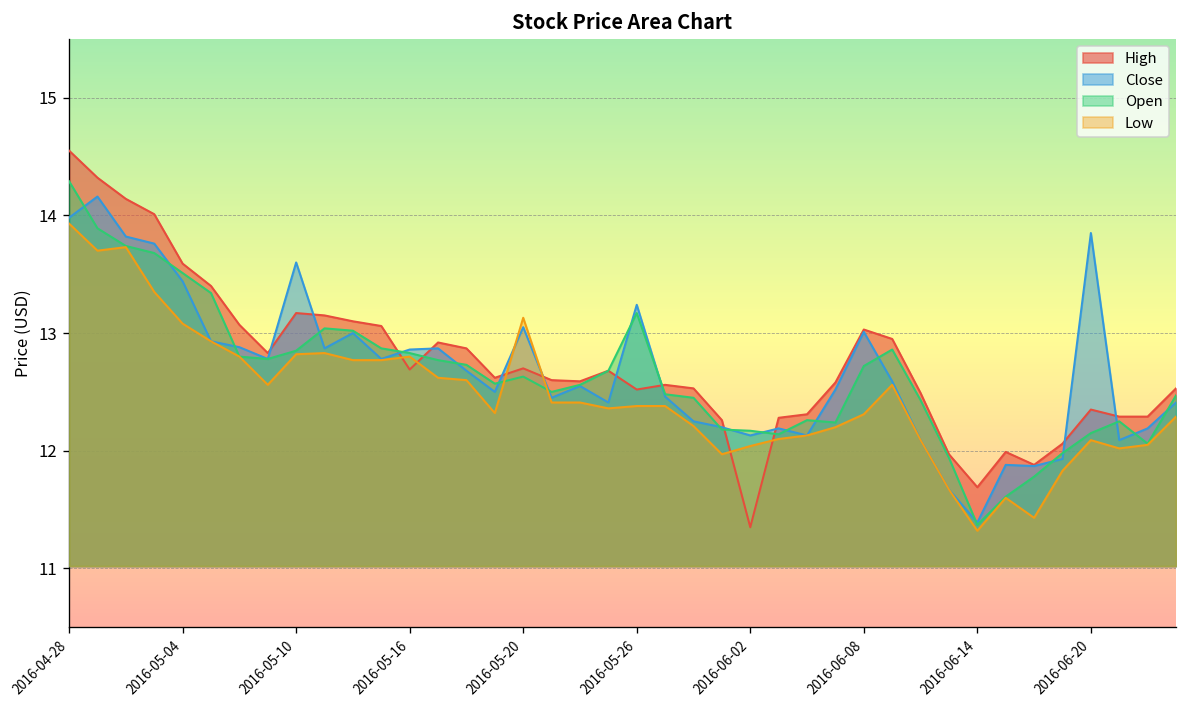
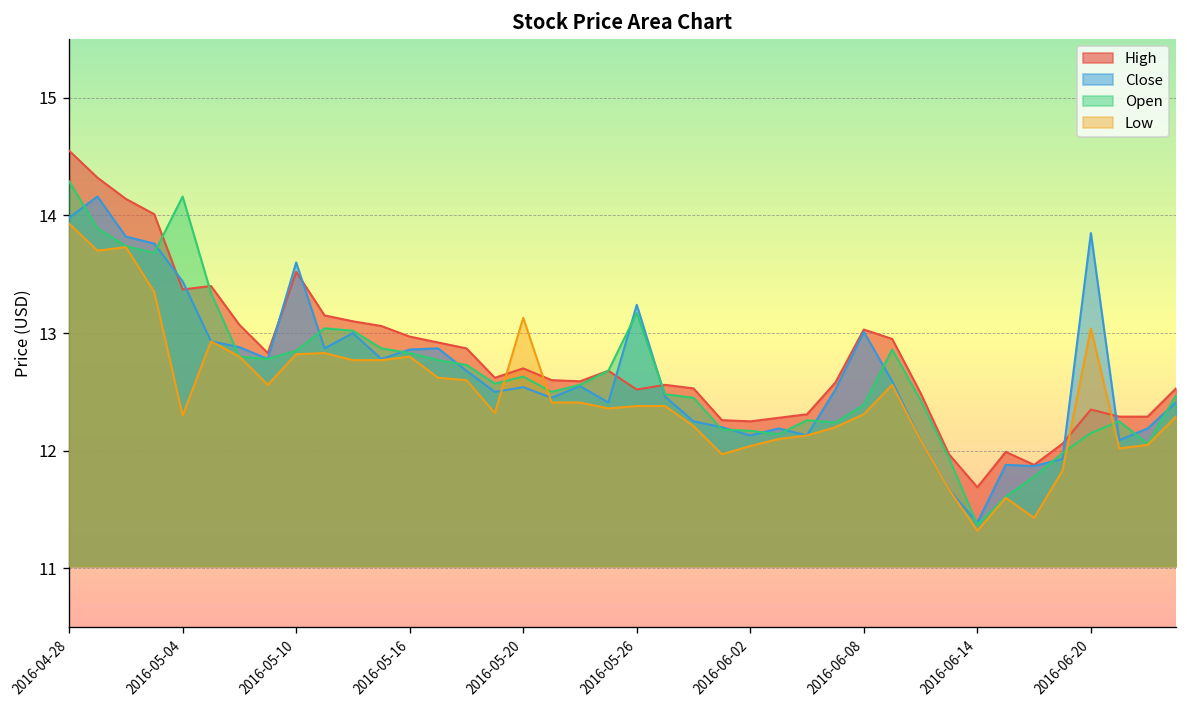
  {
    "High": {
      "2016-04-28": 14.6,
-     "2016-05-04": 13.6,
-     "2016-05-10": 13.2,
-     "2016-05-16": 12.7,
+     "2016-05-04": 13.4,
+     "2016-05-10": 13.5,
+     "2016-05-16": 13.0,
      "2016-05-20": 12.7,
      "2016-05-26": 12.5,
-     "2016-06-02": 11.4,
+     "2016-06-02": 12.3,
      "2016-06-14": 11.7,
      "2016-06-20": 12.4
    },
    "Close": {
      "2016-04-28": 14.0,
      "2016-05-04": 13.4,
      "2016-05-10": 13.6,
      "2016-05-16": 12.9,
-     "2016-05-20": 13.1,
+     "2016-05-20": 12.5,
      "2016-05-26": 13.2,
      "2016-06-02": 12.1,
      "2016-06-20": 13.9
    },
    "Open": {
      "2016-04-28": 14.3,
-     "2016-05-04": 13.5,
+     "2016-05-04": 14.2,
      "2016-05-10": 12.9,
      "2016-05-16": 12.8,
      "2016-05-20": 12.6,
      "2016-05-26": 13.2,
      "2016-06-02": 12.2,
-     "2016-06-08": 12.7,
+     "2016-06-08": 12.4,
      "2016-06-20": 12.2
    },
    "Low": {
      "2016-04-28": 13.9,
-     "2016-05-04": 13.1,
+     "2016-05-04": 12.3,
      "2016-05-10": 12.8,
      "2016-05-16": 12.8,
      "2016-05-20": 13.1,
      "2016-05-26": 12.4,
      "2016-06-02": 12.0,
      "2016-06-08": 12.3,
      "2016-06-14": 11.3,
-     "2016-06-20": 12.1
+     "2016-06-20": 13.0
    }
  }
